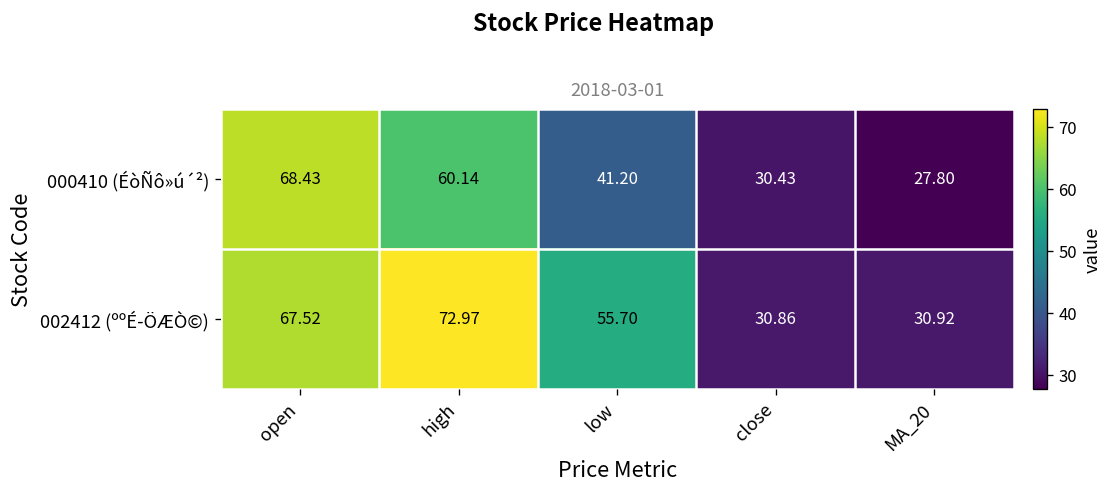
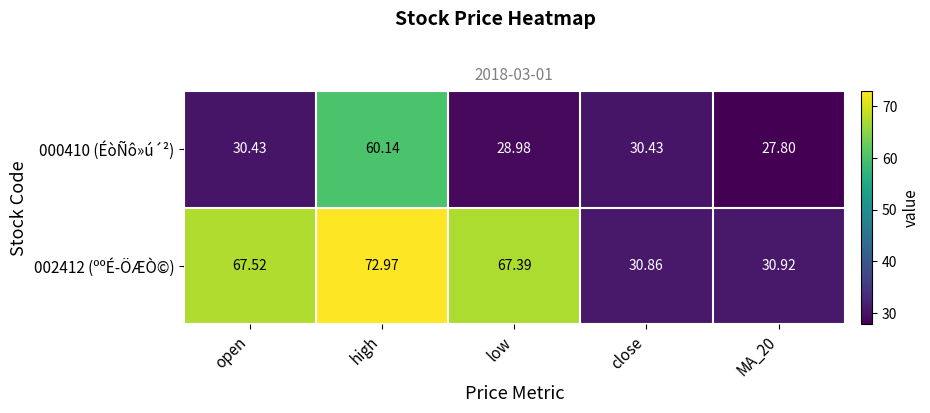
  {
    "000410 (ÉòÑô»ú´²)": {
-     "open": 68.43,
+     "open": 30.43,
      "high": 60.14,
-     "low": 41.20,
+     "low": 28.98,
      "close": 30.43,
      "MA_20": 27.80
    },
    "002412 (ººÉ­ÖÆÒ©)": {
      "open": 67.52,
      "high": 72.97,
-     "low": 55.70,
+     "low": 67.39,
      "close": 30.86,
      "MA_20": 30.92
    }
  }
